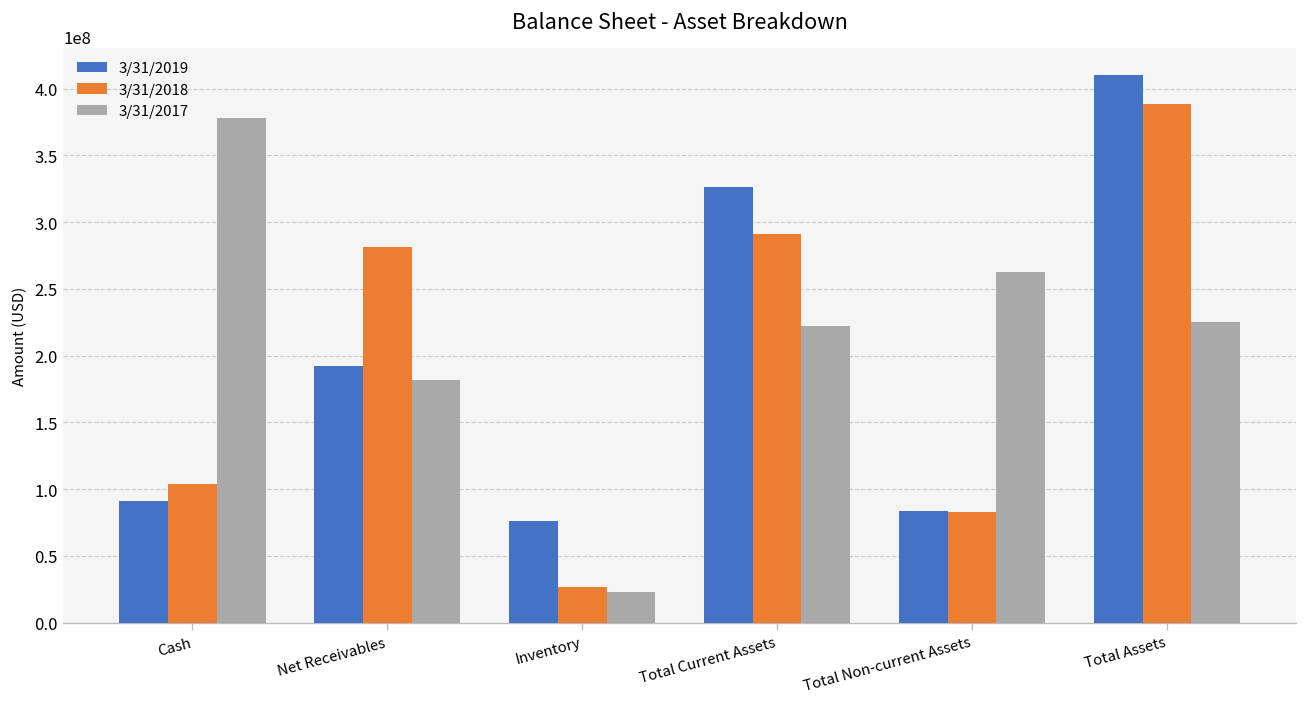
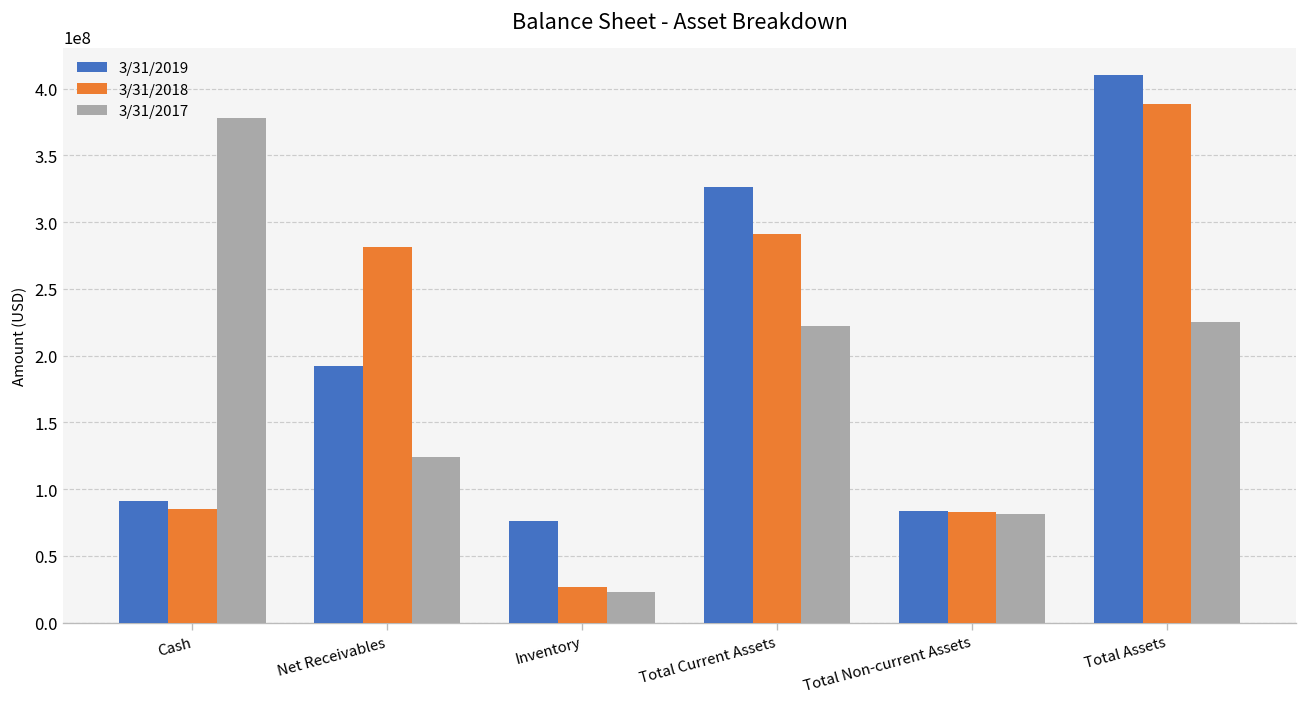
  {
    "3/31/2019": {
      "Cash": 91000000,
      "Net Receivables": 192000000,
      "Inventory": 76000000,
      "Total Current Assets": 326000000,
      "Total Non-current Assets": 84000000,
      "Total Assets": 410000000
    },
    "3/31/2018": {
-     "Cash": 104000000,
+     "Cash": 85000000,
      "Net Receivables": 281000000,
      "Inventory": 27000000,
      "Total Current Assets": 291000000,
      "Total Non-current Assets": 83000000,
      "Total Assets": 388000000
    },
    "3/31/2017": {
      "Cash": 378000000,
-     "Net Receivables": 181000000,
+     "Net Receivables": 124000000,
      "Inventory": 23000000,
      "Total Current Assets": 222000000,
-     "Total Non-current Assets": 263000000,
+     "Total Non-current Assets": 81000000,
      "Total Assets": 225000000
    }
  }
